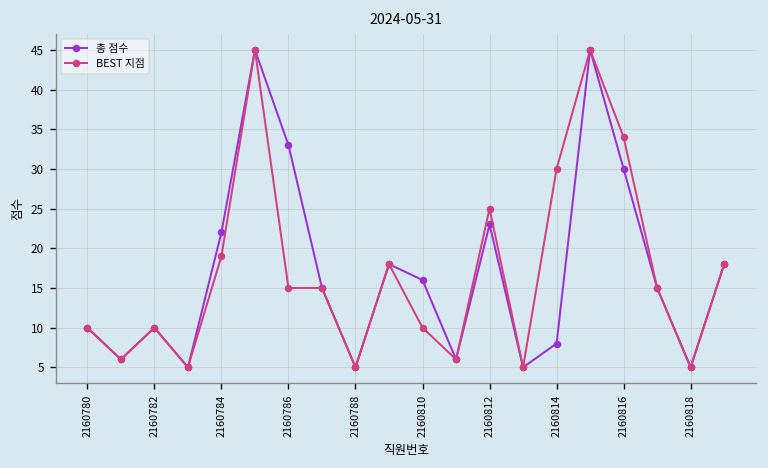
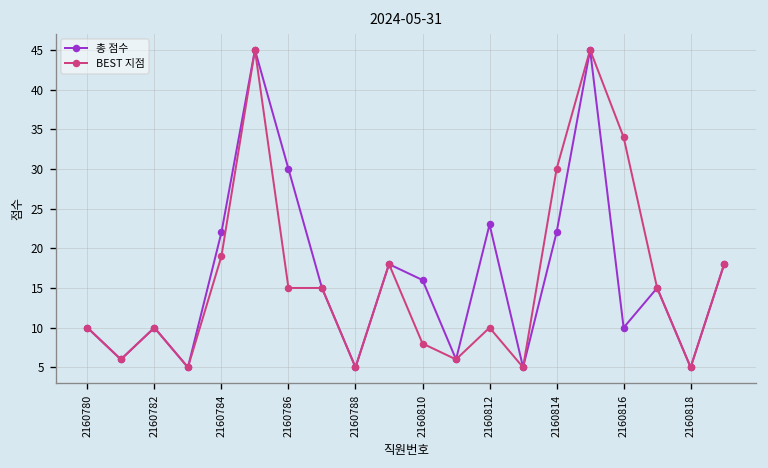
  {
    "총 점수": {
      "2160784": 22,
-     "2160786": 33,
+     "2160786": 30,
      "2160810": 16,
      "2160812": 23,
-     "2160814": 8,
-     "2160816": 30
+     "2160814": 22,
+     "2160816": 10
    },
    "BEST 지점": {
      "2160784": 19,
      "2160786": 15,
-     "2160810": 10,
-     "2160812": 25,
+     "2160810": 8,
+     "2160812": 10,
      "2160814": 30,
      "2160816": 34
    }
  }
